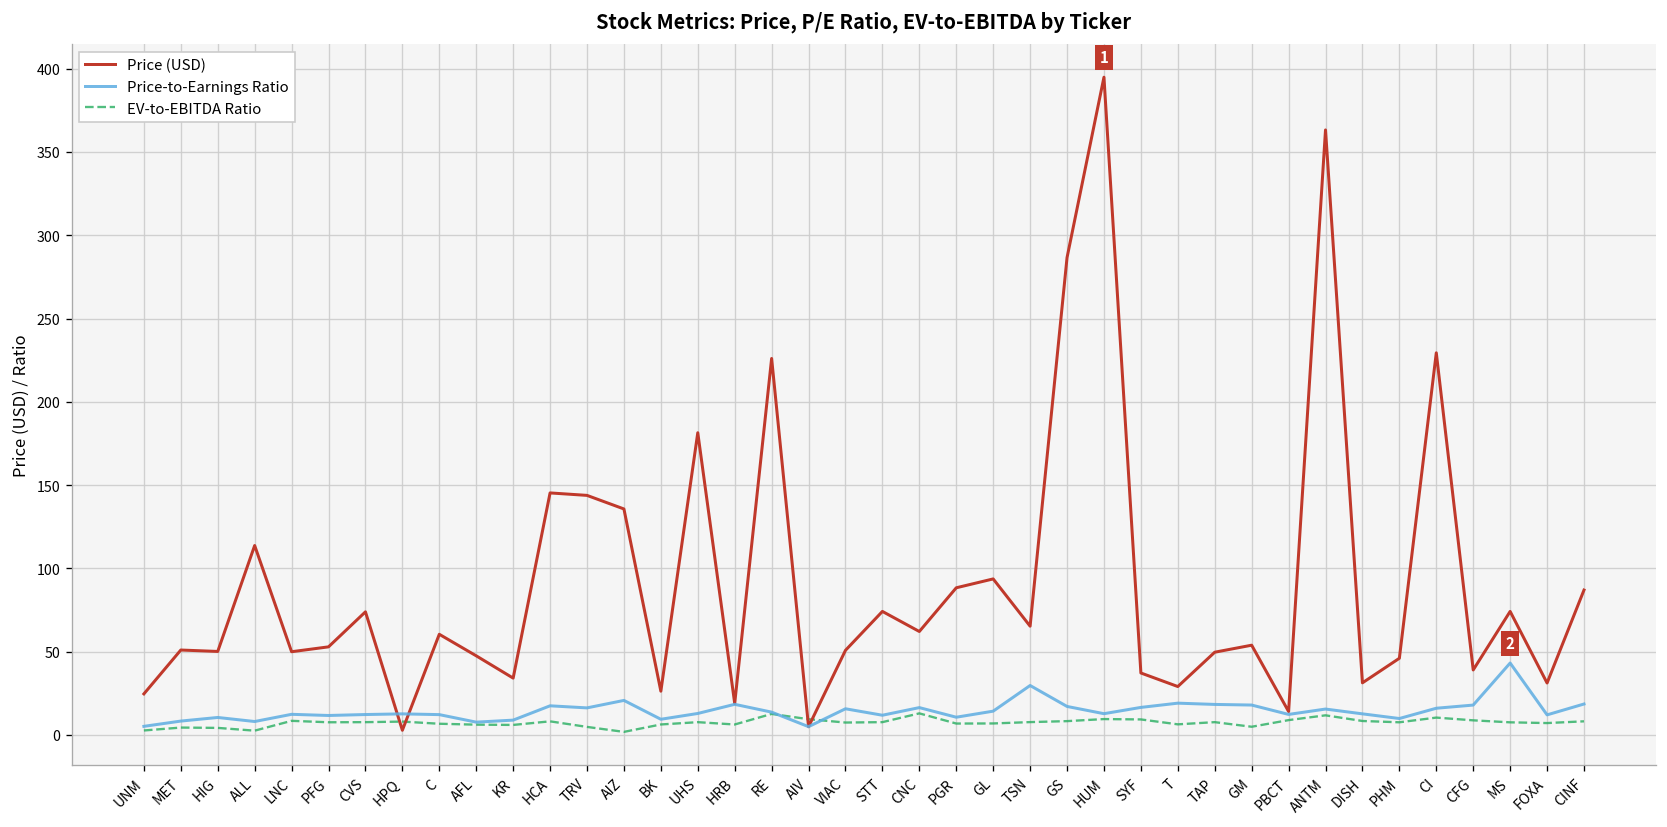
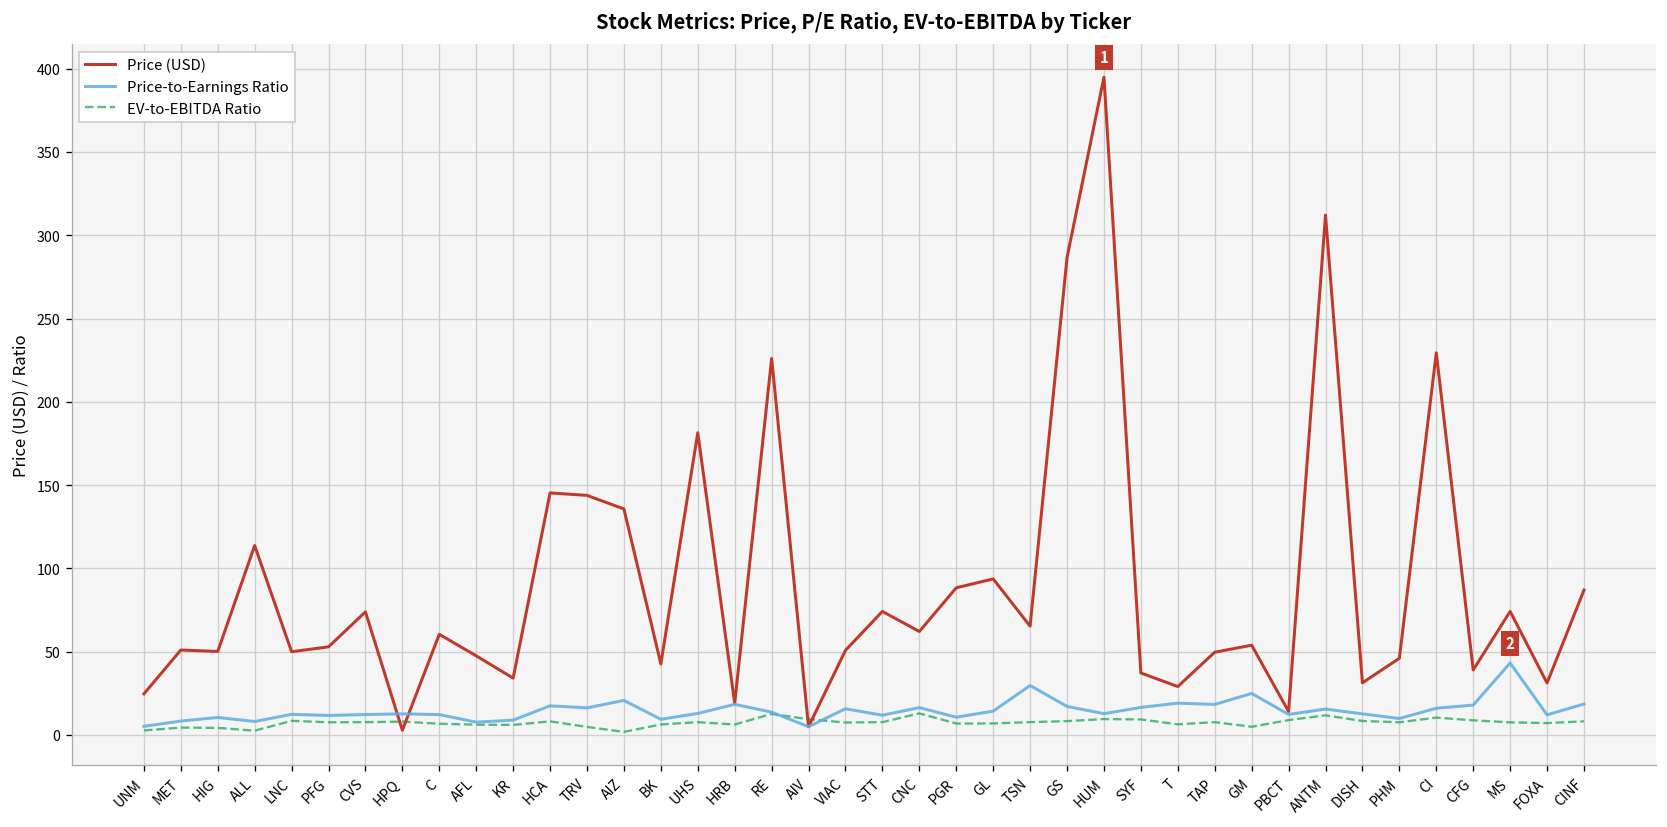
  {
    "Price (USD)": {
      "UNM": 25,
      "MET": 51,
      "HIG": 50,
      "ALL": 114,
      "LNC": 50,
      "PFG": 53,
      "CVS": 74,
      "HPQ": 3,
      "C": 60,
      "AFL": 47,
      "KR": 34,
      "HCA": 145,
      "TRV": 144,
      "AIZ": 136,
-     "BK": 26,
+     "BK": 43,
      "UHS": 181,
      "RE": 226,
      "VIAC": 51,
      "STT": 74,
      "CNC": 62,
      "PGR": 88,
      "GL": 94,
      "TSN": 65,
      "GS": 287,
      "SYF": 37,
      "T": 29,
      "TAP": 50,
      "GM": 54,
-     "ANTM": 363,
+     "ANTM": 312,
      "DISH": 31,
      "PHM": 46,
      "CI": 229,
      "CFG": 39,
      "MS": 74,
      "FOXA": 31,
      "CINF": 87
    },
    "Price-to-Earnings Ratio": {
      "UNM": 5,
      "MET": 8,
      "HIG": 10,
      "ALL": 8,
      "LNC": 12,
      "PFG": 12,
      "CVS": 12,
      "HPQ": 13,
      "C": 12,
      "KR": 9,
      "HCA": 17,
      "TRV": 16,
      "AIZ": 21,
      "BK": 9,
      "UHS": 13,
      "VIAC": 16,
      "STT": 12,
      "CNC": 16,
      "PGR": 11,
      "GL": 14,
      "TSN": 30,
      "GS": 17,
      "HUM": 13,
      "SYF": 17,
      "T": 19,
      "TAP": 18,
-     "GM": 18,
+     "GM": 25,
      "ANTM": 16,
      "DISH": 13,
      "PHM": 10,
      "CI": 16,
      "CFG": 18,
      "FOXA": 12,
      "CINF": 19
    },
    "EV-to-EBITDA Ratio": {
      "UNM": 3,
      "MET": 4,
      "HIG": 4,
      "ALL": 3,
      "LNC": 8,
      "PFG": 8,
      "CVS": 8,
      "HPQ": 8,
      "C": 7,
      "KR": 6,
      "HCA": 8,
      "TRV": 5,
      "AIZ": 2,
      "BK": 6,
      "UHS": 8,
      "HRB": 6,
      "AIV": 9,
      "VIAC": 7,
      "STT": 8,
      "CNC": 13,
      "PGR": 7,
      "GL": 7,
      "TSN": 8,
      "GS": 8,
      "HUM": 9,
      "SYF": 9,
      "T": 6,
      "TAP": 8,
      "GM": 5,
      "PBCT": 9,
      "ANTM": 12,
      "DISH": 8,
      "PHM": 8,
      "CI": 10,
      "CFG": 9,
      "MS": 8,
      "FOXA": 7,
      "CINF": 8
    }
  }
